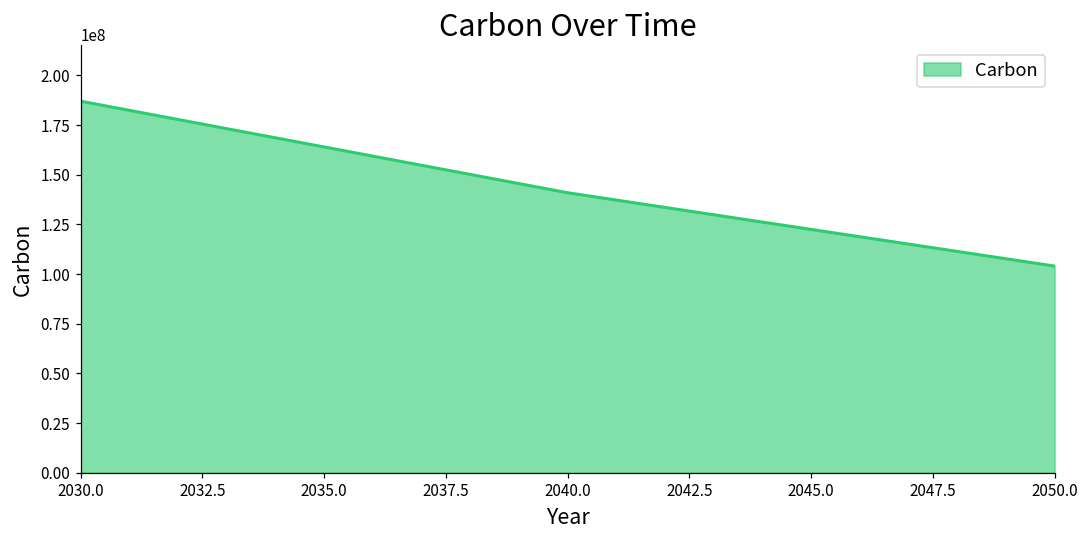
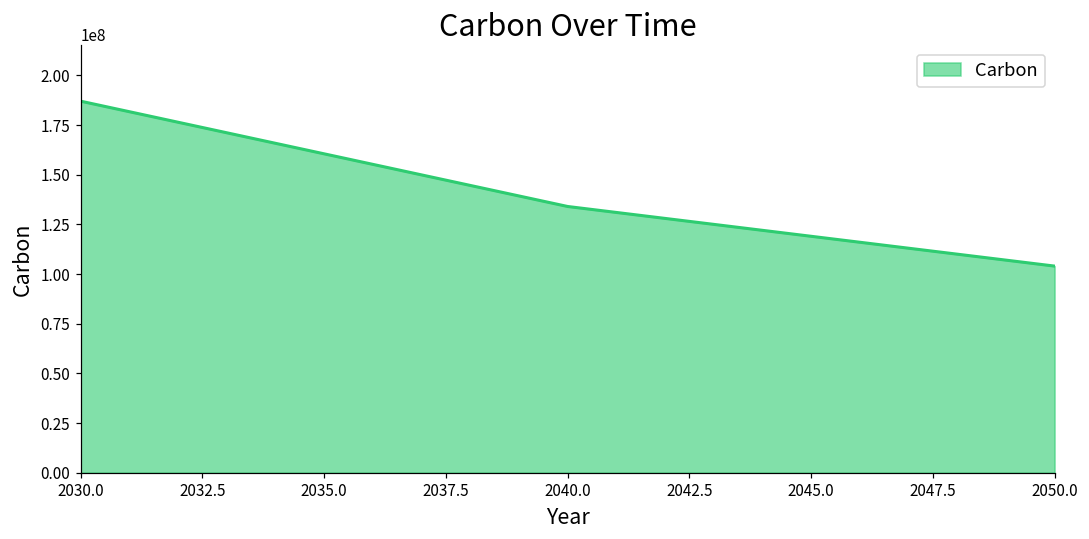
  {
    "2030.0": 187000000,
-   "2040.0": 141000000,
+   "2040.0": 134000000,
    "2050.0": 104000000
  }
